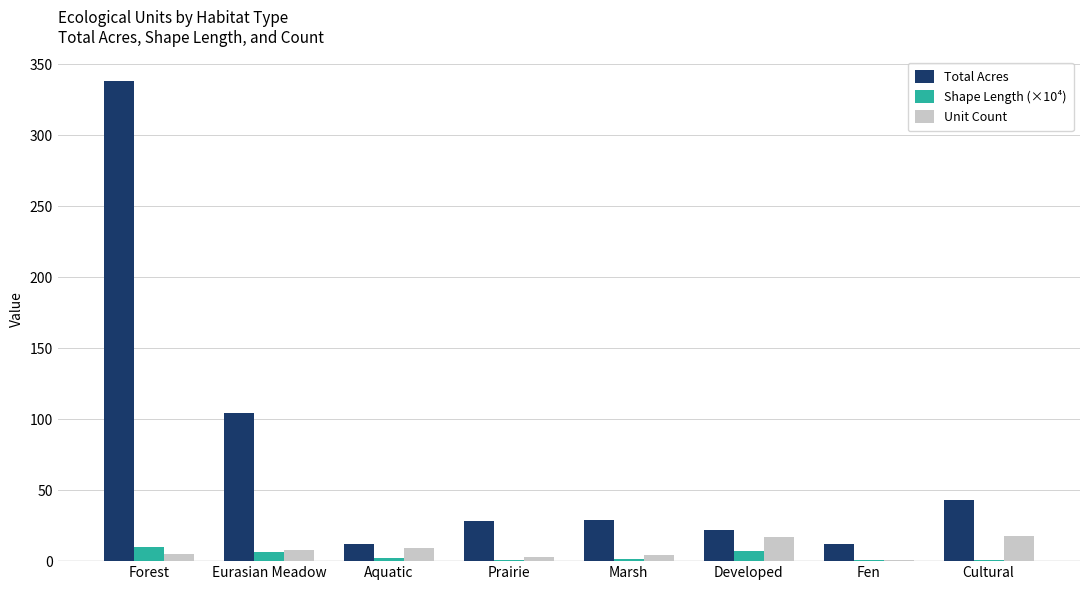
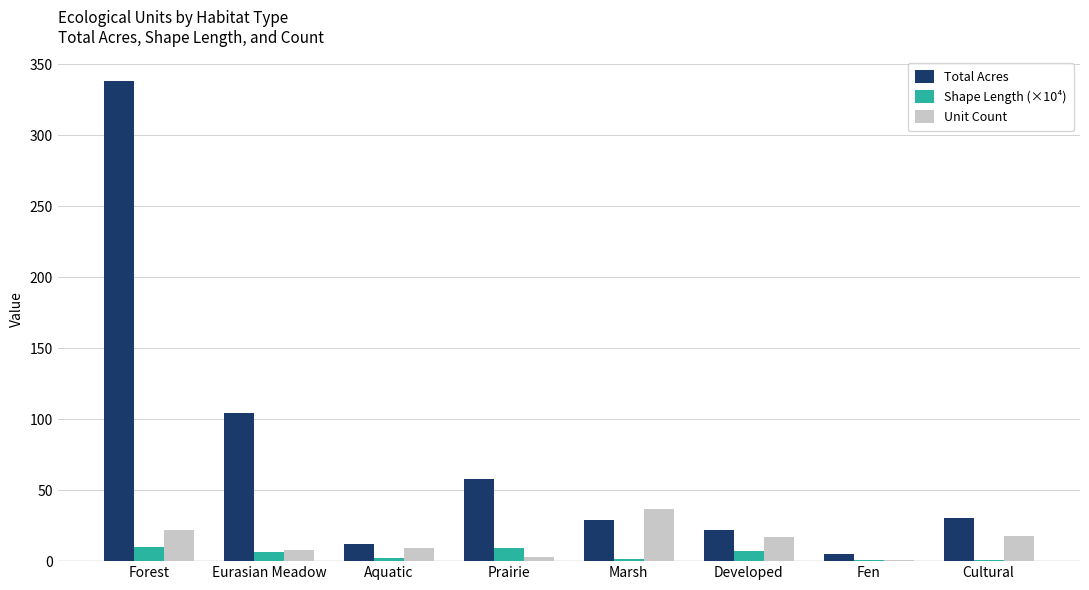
  {
    "Total Acres": {
      "Forest": 339,
      "Eurasian Meadow": 105,
      "Aquatic": 12,
-     "Prairie": 28,
+     "Prairie": 58,
      "Marsh": 29,
      "Developed": 22,
-     "Fen": 12,
-     "Cultural": 43
+     "Fen": 5,
+     "Cultural": 31
    },
    "Shape Length (×10⁴)": {
      "Forest": 10,
      "Eurasian Meadow": 6,
      "Aquatic": 2,
-     "Prairie": 1,
+     "Prairie": 9,
      "Developed": 7
    },
    "Unit Count": {
-     "Forest": 5,
+     "Forest": 22,
      "Eurasian Meadow": 8,
      "Aquatic": 9,
      "Prairie": 3,
-     "Marsh": 4,
+     "Marsh": 37,
      "Developed": 17,
      "Cultural": 18
    }
  }
